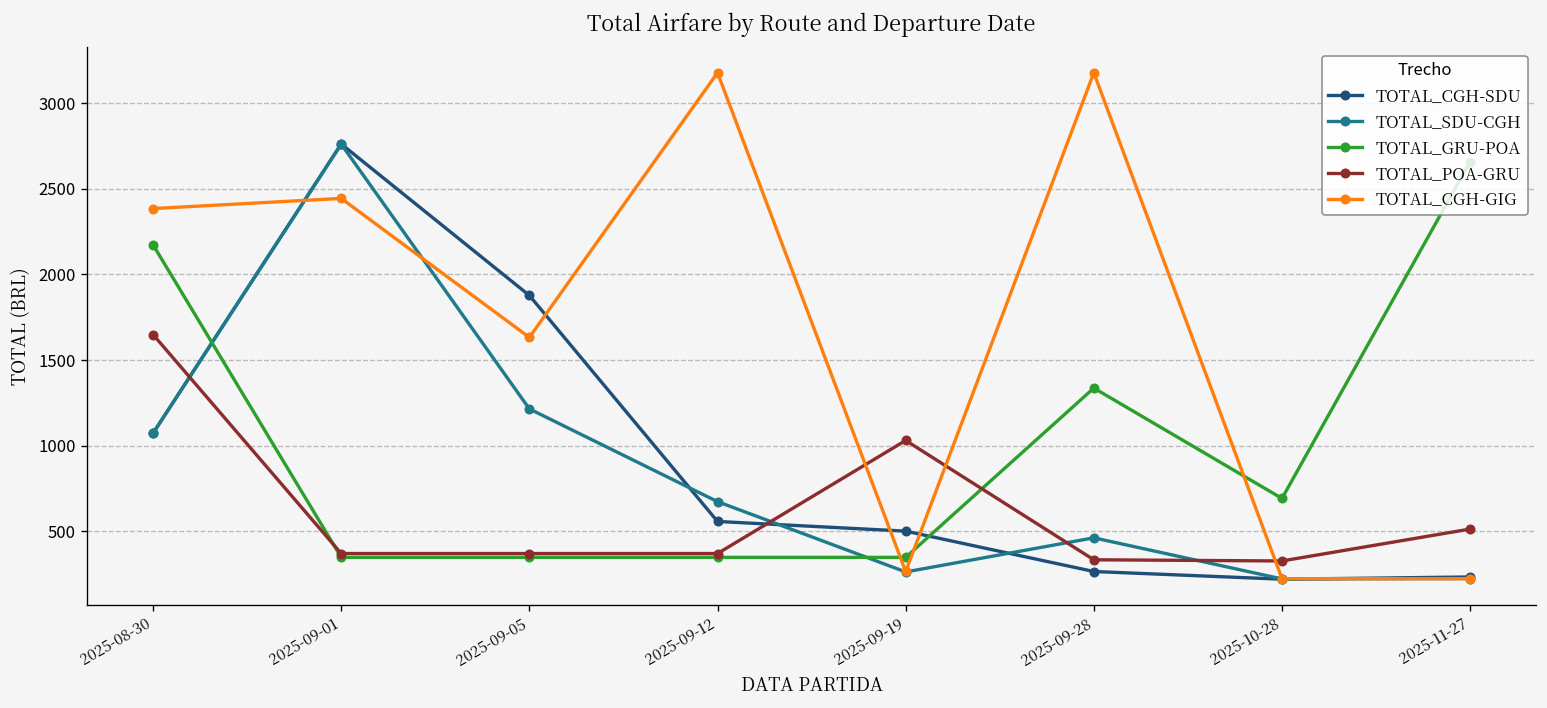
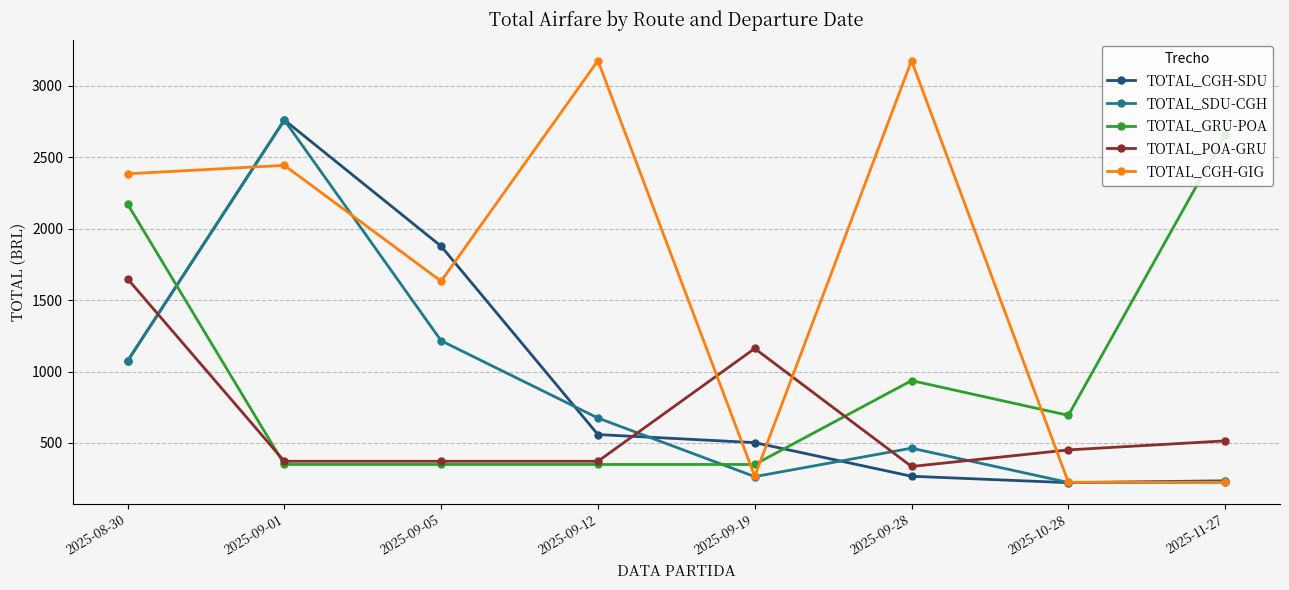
  {
    "TOTAL_GRU-POA": {
      "2025-08-30": 2170,
      "2025-09-01": 350,
      "2025-09-05": 350,
      "2025-09-12": 350,
      "2025-09-19": 350,
-     "2025-09-28": 1340,
+     "2025-09-28": 940,
      "2025-10-28": 690
    },
    "TOTAL_POA-GRU": {
      "2025-08-30": 1650,
      "2025-09-01": 370,
      "2025-09-05": 370,
      "2025-09-12": 370,
-     "2025-09-19": 1030,
+     "2025-09-19": 1160,
      "2025-09-28": 330,
-     "2025-10-28": 330,
+     "2025-10-28": 450,
      "2025-11-27": 510
    },
    "TOTAL_CGH-GIG": {
      "2025-08-30": 2380,
      "2025-09-01": 2440,
      "2025-09-05": 1630,
      "2025-09-12": 3180,
      "2025-09-28": 3180
    }
  }
